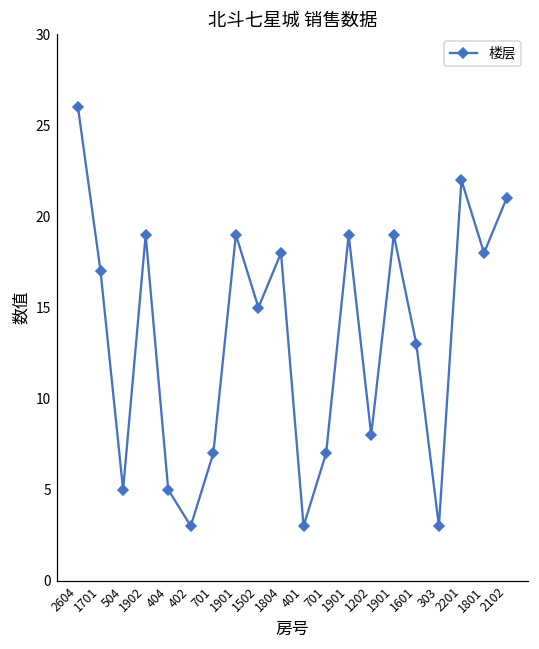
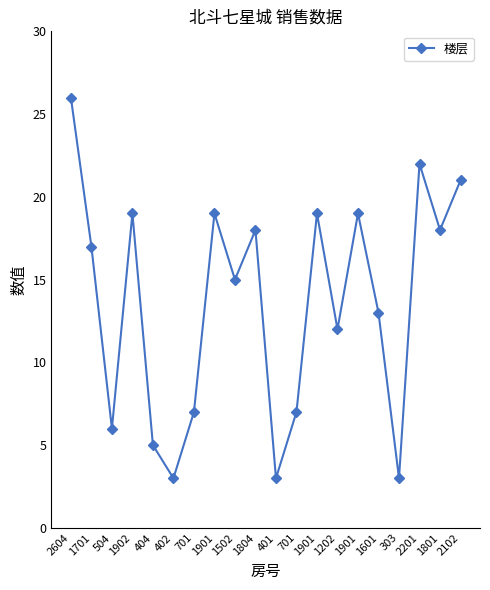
  {
    "2604": 26,
    "1701": 17,
-   "504": 5,
+   "504": 6,
    "1902": 19,
    "404": 5,
    "402": 3,
    "1502": 15,
    "1804": 18,
    "401": 3,
-   "1202": 8,
+   "1202": 12,
    "1601": 13,
    "303": 3,
    "2201": 22,
    "1801": 18,
    "2102": 21
  }
